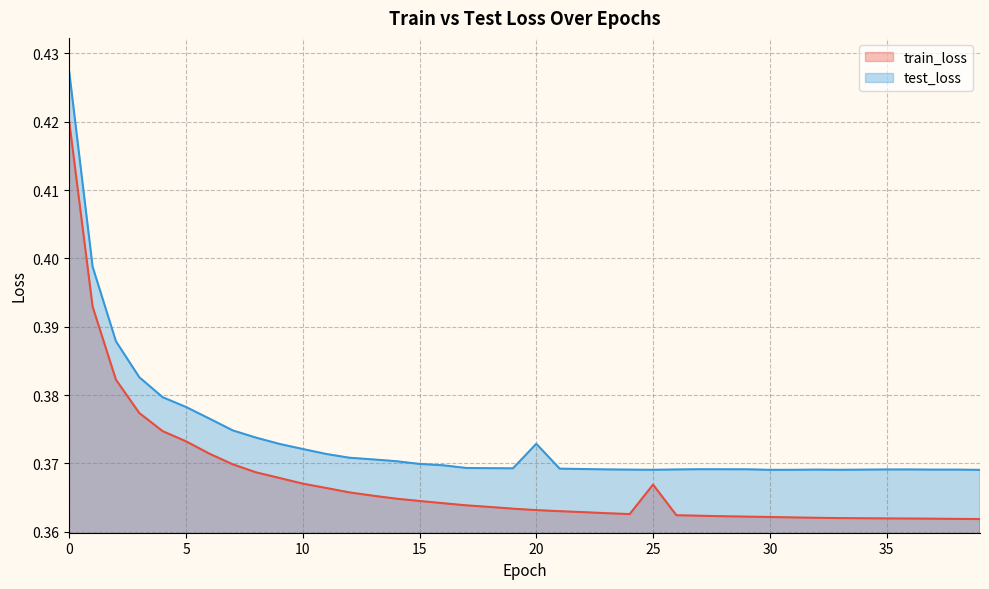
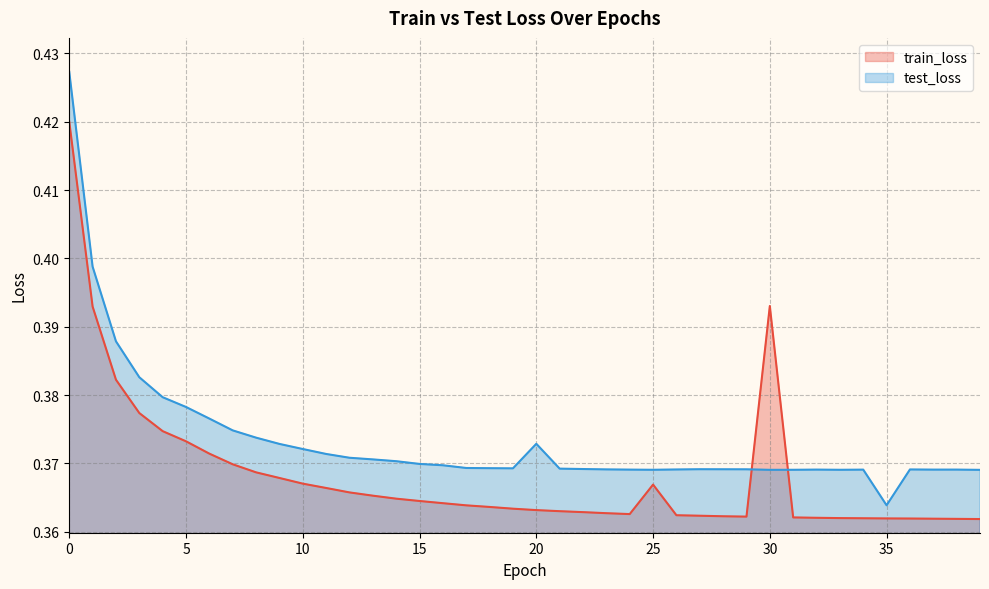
  {
    "train_loss": {
      "0": 0.420,
      "5": 0.373,
      "10": 0.367,
      "15": 0.364,
      "20": 0.363,
      "25": 0.367,
-     "30": 0.362,
+     "30": 0.393,
      "35": 0.362
    },
    "test_loss": {
      "0": 0.427,
      "5": 0.378,
      "10": 0.372,
      "15": 0.370,
      "20": 0.373,
      "25": 0.369,
      "30": 0.369,
-     "35": 0.369
+     "35": 0.364
    }
  }
